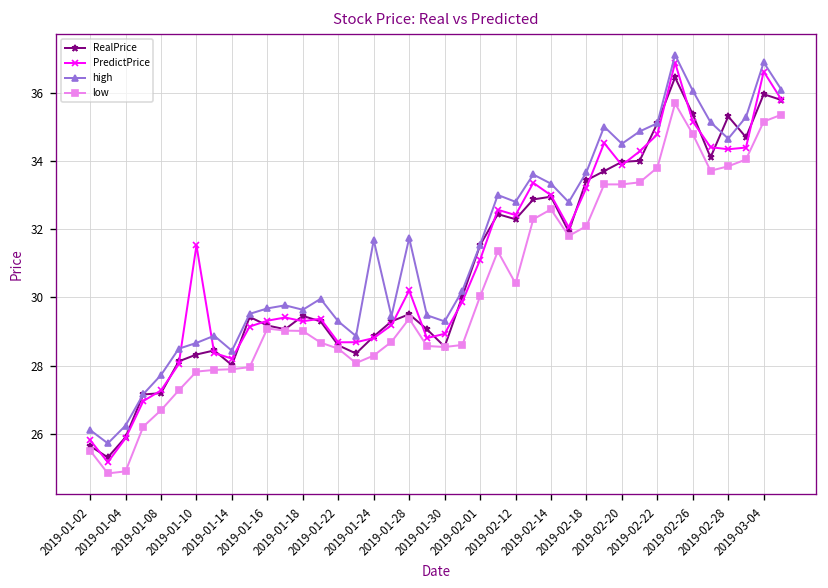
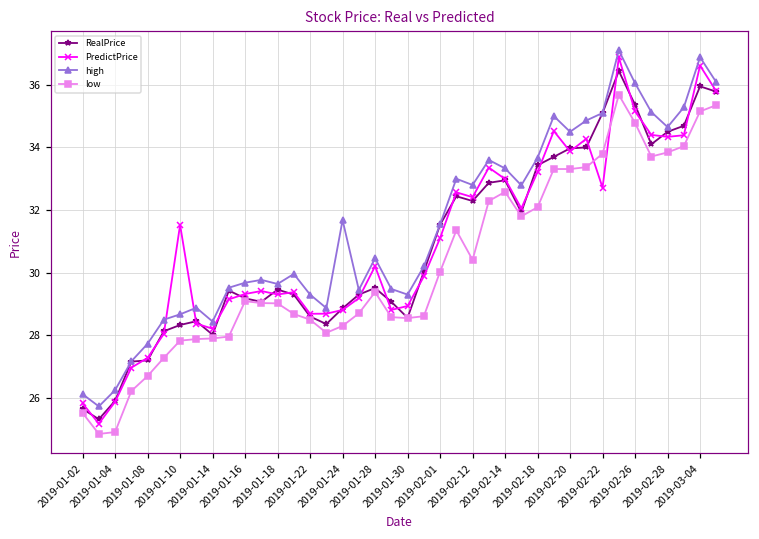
  {
    "RealPrice": {
      "2019-01-02": 25.7,
      "2019-01-10": 28.3,
      "2019-01-14": 28.0,
      "2019-01-16": 29.2,
      "2019-01-18": 29.5,
      "2019-01-28": 29.5,
      "2019-02-12": 32.3,
      "2019-02-18": 33.4,
      "2019-02-20": 34.0,
      "2019-02-26": 35.4,
-     "2019-02-28": 35.3,
+     "2019-02-28": 34.5,
      "2019-03-04": 36.0
    },
    "PredictPrice": {
      "2019-01-02": 25.8,
      "2019-01-10": 31.5,
      "2019-01-14": 28.2,
      "2019-01-16": 29.3,
      "2019-01-18": 29.3,
      "2019-01-28": 30.2,
      "2019-01-30": 28.9,
      "2019-02-01": 31.1,
      "2019-02-12": 32.4,
      "2019-02-18": 33.2,
      "2019-02-20": 33.9,
-     "2019-02-22": 34.8,
+     "2019-02-22": 32.7,
      "2019-02-26": 35.2,
      "2019-02-28": 34.3,
      "2019-03-04": 36.6
    },
    "high": {
      "2019-01-02": 26.1,
      "2019-01-04": 26.3,
      "2019-01-08": 27.7,
      "2019-01-10": 28.7,
      "2019-01-14": 28.4,
      "2019-01-16": 29.7,
      "2019-01-18": 29.6,
      "2019-01-22": 29.3,
      "2019-01-24": 31.7,
-     "2019-01-28": 31.7,
+     "2019-01-28": 30.5,
      "2019-01-30": 29.3,
      "2019-02-12": 32.8,
      "2019-02-14": 33.3,
      "2019-02-18": 33.7,
      "2019-02-20": 34.5,
      "2019-02-26": 36.1,
      "2019-02-28": 34.7,
      "2019-03-04": 36.9
    },
    "low": {
      "2019-01-02": 25.5,
      "2019-01-04": 24.9,
      "2019-01-08": 26.7,
      "2019-01-10": 27.8,
      "2019-01-14": 27.9,
      "2019-01-16": 29.1,
      "2019-01-18": 29.0,
      "2019-01-22": 28.5,
      "2019-01-24": 28.3,
      "2019-01-28": 29.4,
      "2019-02-01": 30.0,
      "2019-02-12": 30.4,
      "2019-02-14": 32.6,
      "2019-02-18": 32.1,
      "2019-02-20": 33.3,
      "2019-02-22": 33.8,
      "2019-02-26": 34.8,
      "2019-02-28": 33.8,
      "2019-03-04": 35.2
    }
  }
